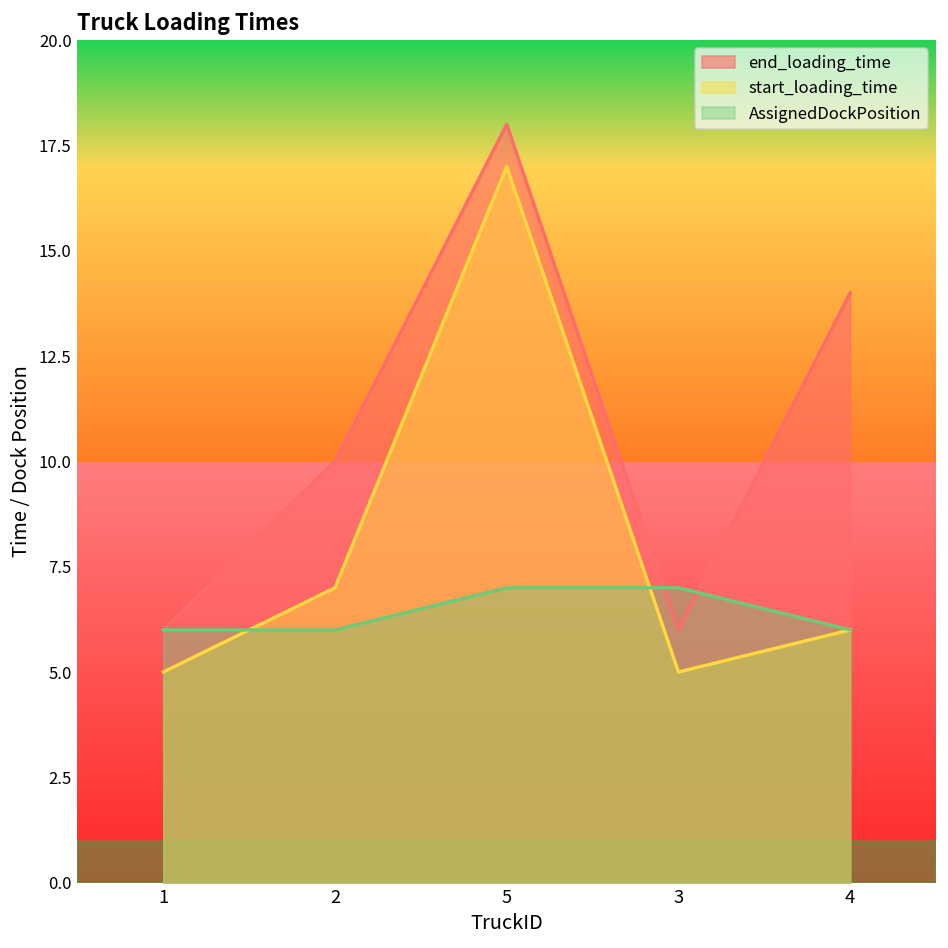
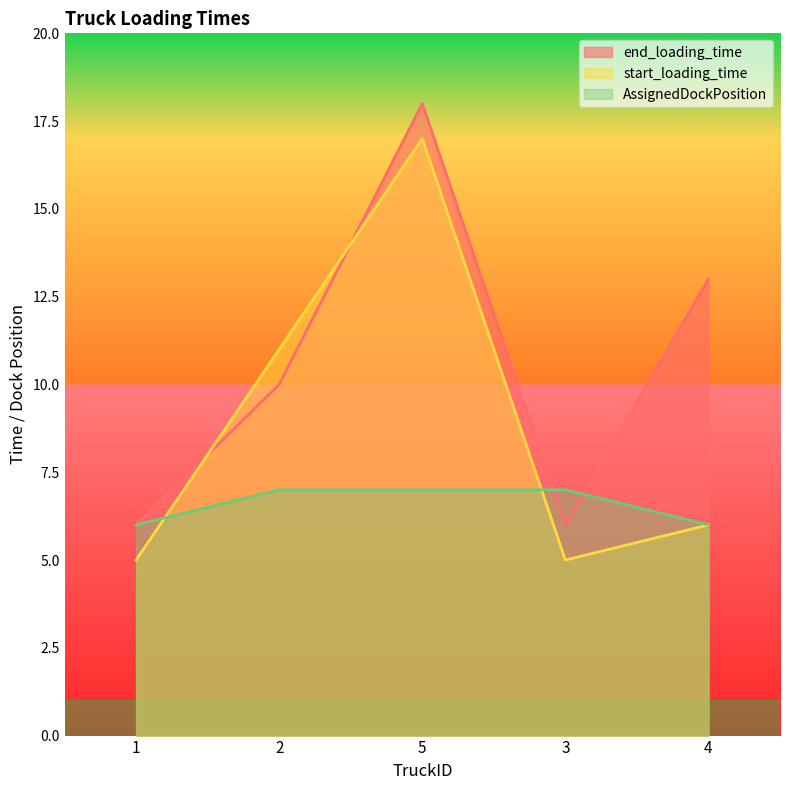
  {
    "end_loading_time": {
      "2": 10,
      "5": 18,
      "3": 6,
-     "4": 14
+     "4": 13
    },
    "start_loading_time": {
      "1": 5,
-     "2": 7,
+     "2": 11,
      "5": 17,
      "3": 5
    },
    "AssignedDockPosition": {
-     "2": 6,
+     "2": 7,
      "5": 7,
      "3": 7
    }
  }
